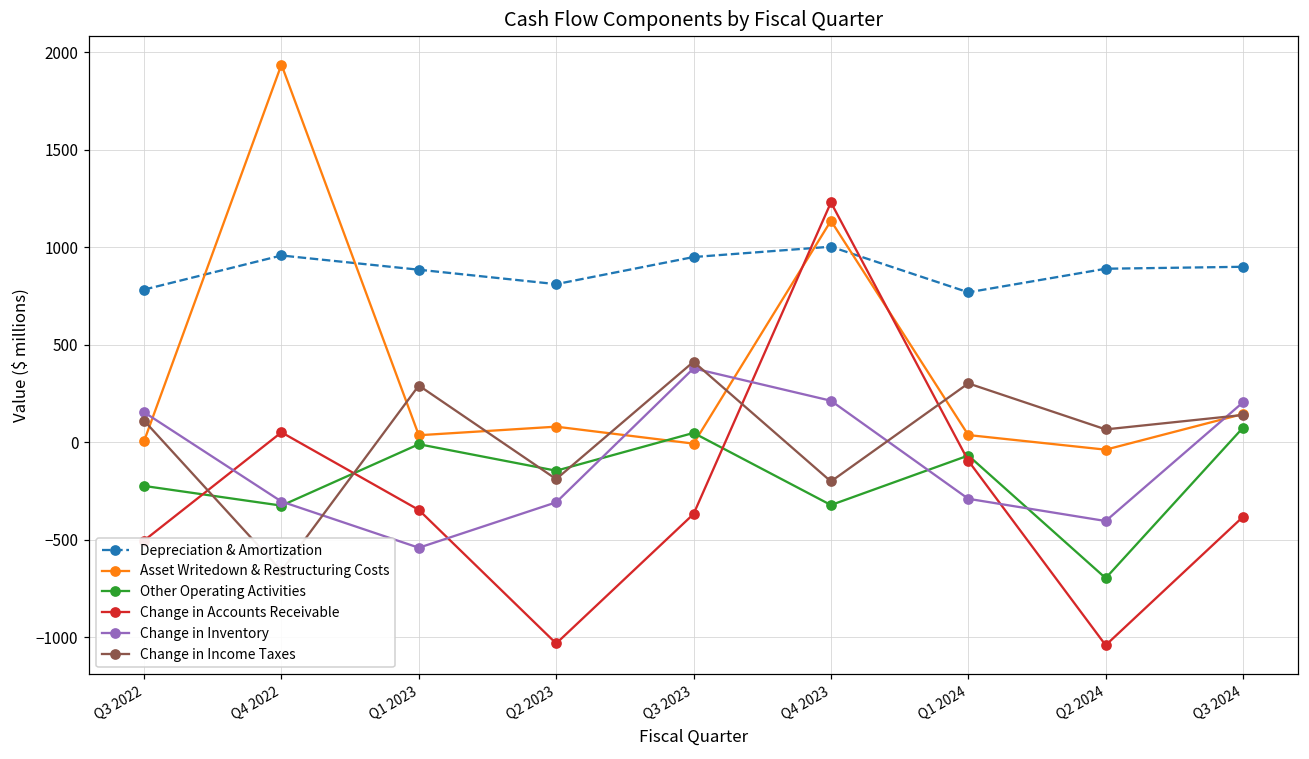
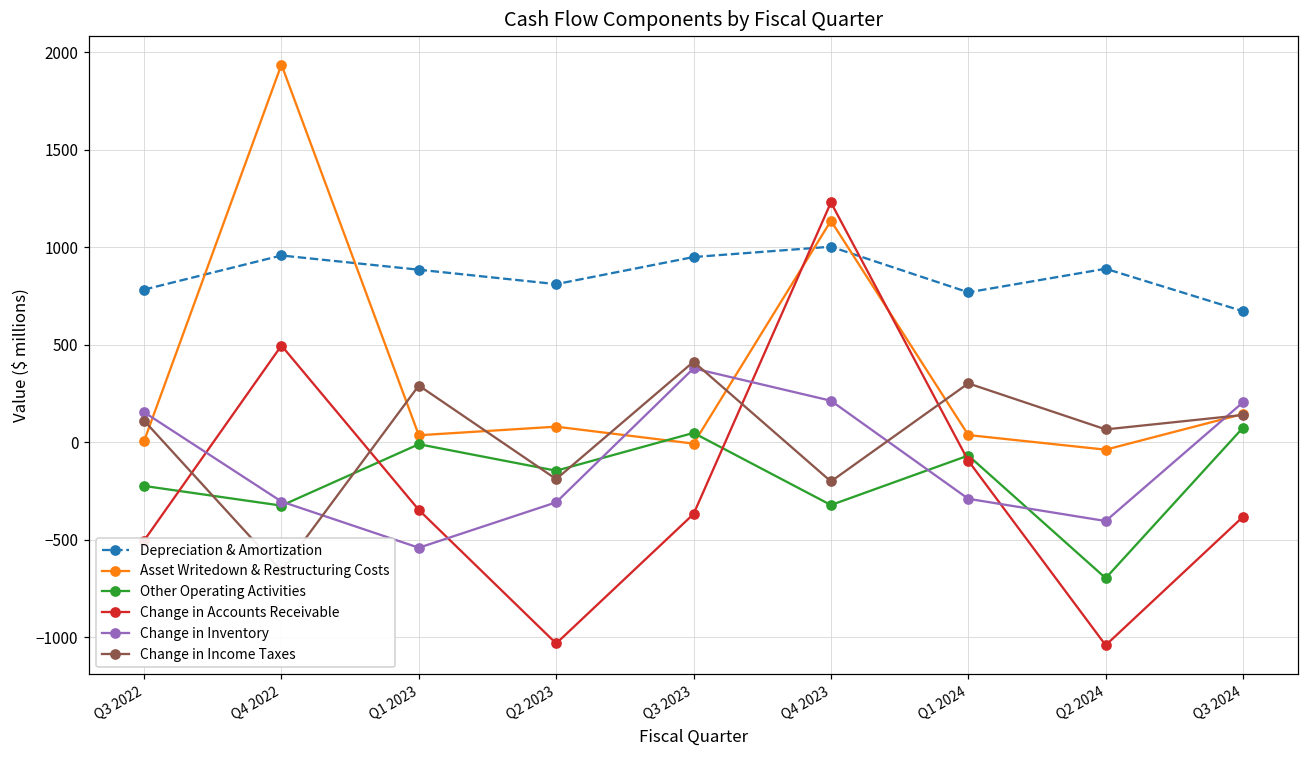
  {
    "Depreciation & Amortization": {
      "Q3 2022": 780,
      "Q4 2022": 960,
      "Q1 2023": 880,
      "Q2 2023": 810,
      "Q3 2023": 950,
      "Q4 2023": 1000,
      "Q1 2024": 770,
      "Q2 2024": 890,
-     "Q3 2024": 900
+     "Q3 2024": 670
    },
    "Asset Writedown & Restructuring Costs": {
      "Q3 2022": 10,
      "Q4 2022": 1940,
      "Q1 2023": 40,
      "Q2 2023": 80,
      "Q3 2023": -10,
      "Q4 2023": 1140,
      "Q1 2024": 40,
      "Q2 2024": -40
    },
    "Other Operating Activities": {
      "Q3 2022": -230,
      "Q4 2022": -330,
      "Q1 2023": -10,
      "Q2 2023": -150,
      "Q3 2023": 50,
      "Q4 2023": -320,
      "Q1 2024": -70,
      "Q2 2024": -700,
      "Q3 2024": 70
    },
    "Change in Accounts Receivable": {
-     "Q4 2022": 50,
+     "Q4 2022": 500,
      "Q1 2023": -350,
      "Q2 2023": -1030,
      "Q3 2023": -370,
      "Q4 2023": 1230,
      "Q1 2024": -100,
      "Q2 2024": -1040,
      "Q3 2024": -380
    },
    "Change in Inventory": {
      "Q3 2022": 150,
      "Q4 2022": -310,
      "Q1 2023": -540,
      "Q2 2023": -310,
      "Q3 2023": 380,
      "Q4 2023": 210,
      "Q1 2024": -290,
      "Q2 2024": -410,
      "Q3 2024": 200
    },
    "Change in Income Taxes": {
      "Q3 2022": 110,
      "Q1 2023": 290,
      "Q2 2023": -190,
      "Q3 2023": 410,
      "Q4 2023": -200,
      "Q1 2024": 300,
      "Q2 2024": 70
    }
  }
